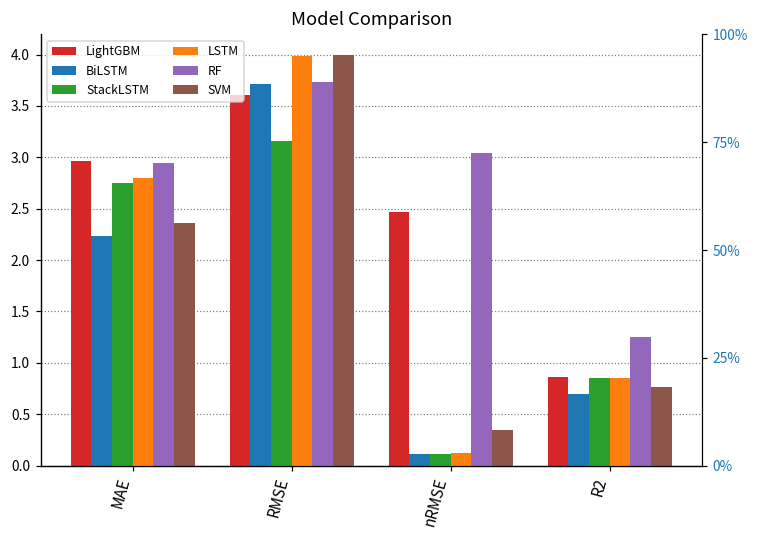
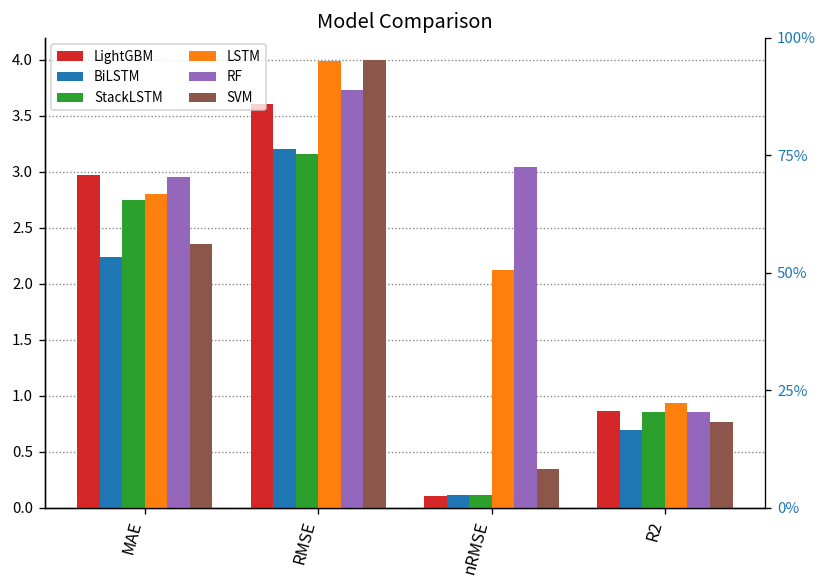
  {
    "LightGBM": {
      "MAE": 3.0,
-     "nRMSE": 2.5,
+     "nRMSE": 0.1,
      "R2": 0.9
    },
    "BiLSTM": {
      "MAE": 2.2,
-     "RMSE": 3.7,
+     "RMSE": 3.2,
      "nRMSE": 0.1,
      "R2": 0.7
    },
    "StackLSTM": {
      "MAE": 2.7,
      "RMSE": 3.2,
      "nRMSE": 0.1,
      "R2": 0.9
    },
    "LSTM": {
      "MAE": 2.8,
      "RMSE": 4.0,
-     "nRMSE": 0.1,
-     "R2": 0.85
+     "nRMSE": 2.1,
+     "R2": 0.94
    },
    "RF": {
      "MAE": 2.9,
      "RMSE": 3.7,
      "nRMSE": 3.0,
-     "R2": 1.3
+     "R2": 0.9
    },
    "SVM": {
      "MAE": 2.4,
      "RMSE": 4.0,
      "nRMSE": 0.4,
      "R2": 0.8
    }
  }
